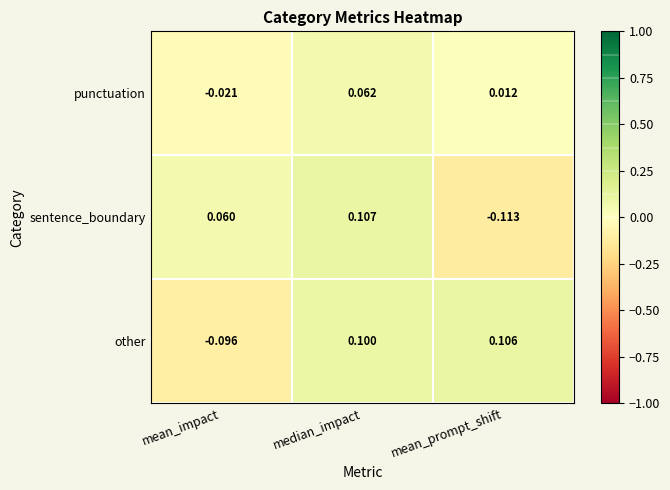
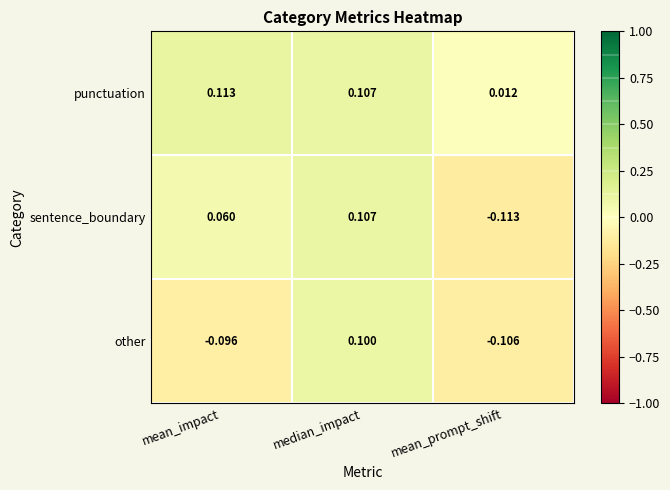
  {
    "punctuation": {
-     "mean_impact": -0.021,
-     "median_impact": 0.062,
+     "mean_impact": 0.113,
+     "median_impact": 0.107,
      "mean_prompt_shift": 0.012
    },
    "sentence_boundary": {
      "mean_impact": 0.060,
      "median_impact": 0.107,
      "mean_prompt_shift": -0.113
    },
    "other": {
      "mean_impact": -0.096,
      "median_impact": 0.100,
-     "mean_prompt_shift": 0.106
+     "mean_prompt_shift": -0.106
    }
  }
